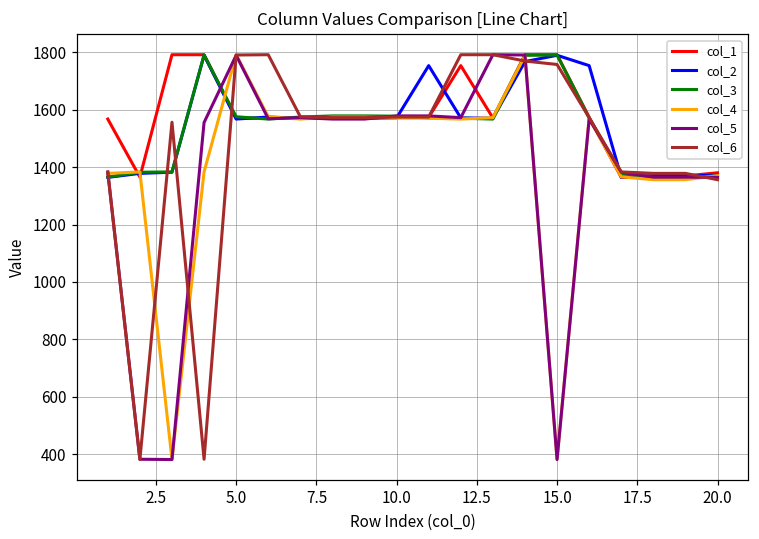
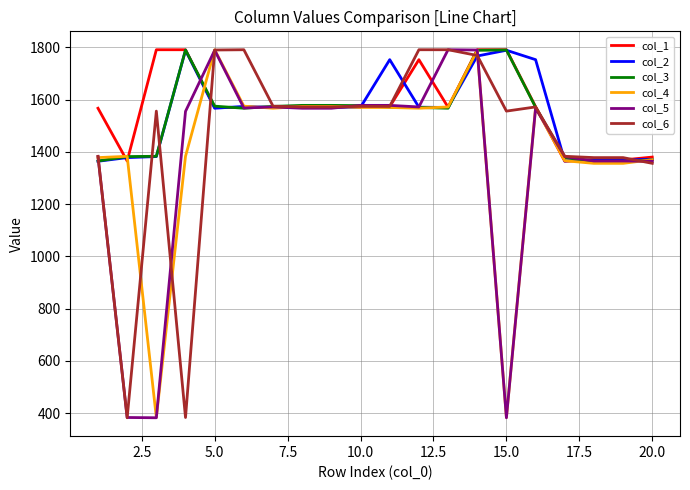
  {
    "col_6": {
-     "15.0": 1760
+     "15.0": 1560
    }
  }
